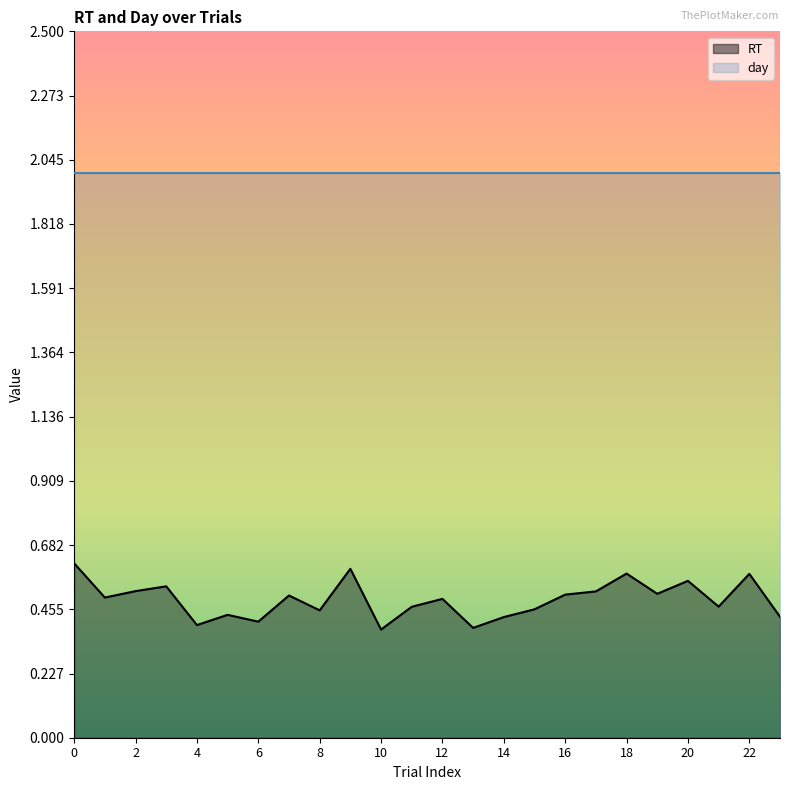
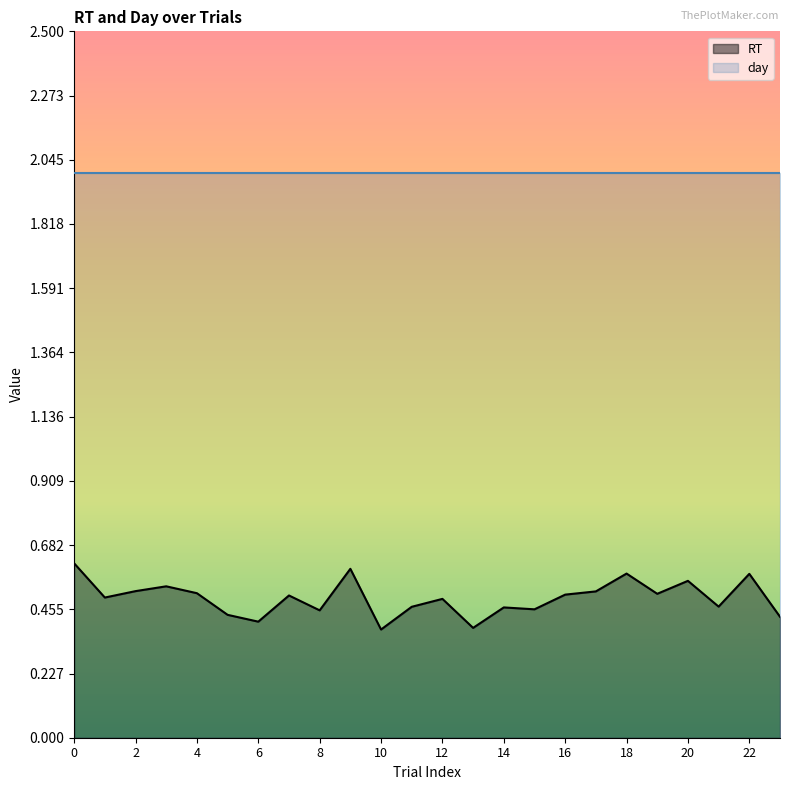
  {
    "RT": {
      "0": 0.62,
      "2": 0.52,
-     "4": 0.40,
+     "4": 0.51,
      "6": 0.41,
      "8": 0.45,
      "10": 0.38,
      "12": 0.49,
-     "14": 0.43,
+     "14": 0.46,
      "16": 0.51,
      "18": 0.58,
      "20": 0.56,
      "22": 0.58
    },
    "day": {
      "0": 2.00,
      "2": 2.00,
      "4": 2.00,
      "6": 2.00,
      "8": 2.00,
      "10": 2.00,
      "12": 2.00,
      "14": 2.00,
      "16": 2.00,
      "18": 2.00,
      "20": 2.00,
      "22": 2.00
    }
  }
